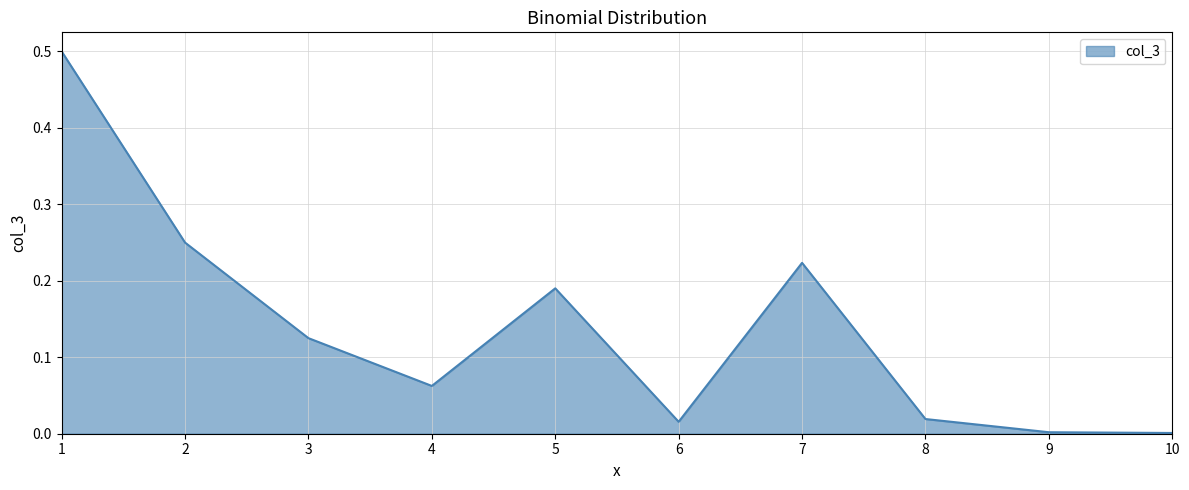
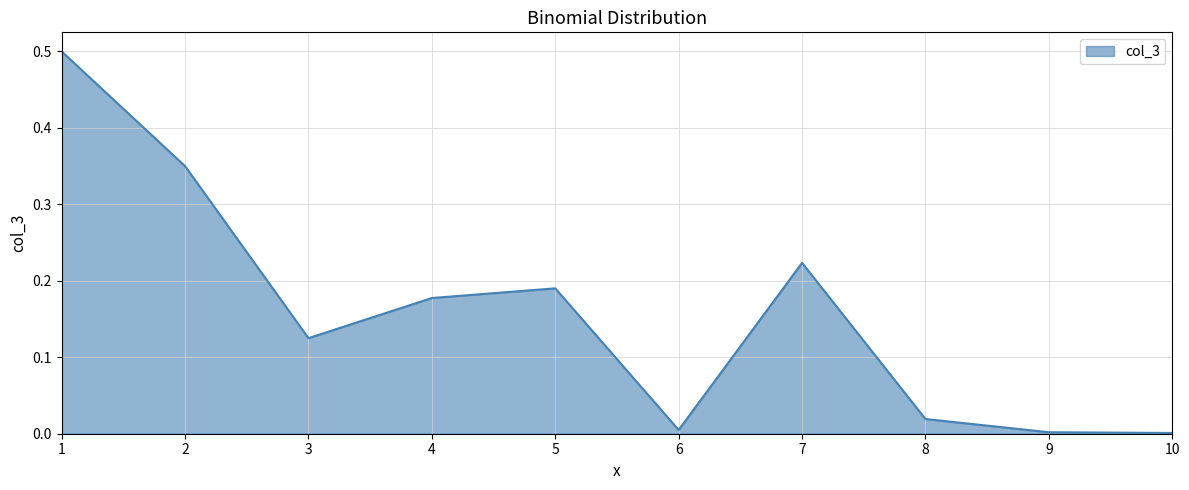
  {
    "1": 0.50,
-   "2": 0.25,
+   "2": 0.35,
    "3": 0.13,
-   "4": 0.06,
+   "4": 0.18,
    "5": 0.19,
-   "6": 0.02,
+   "6": 0.00,
    "7": 0.22,
    "8": 0.02,
    "9": 0.00,
    "10": 0.00
  }
